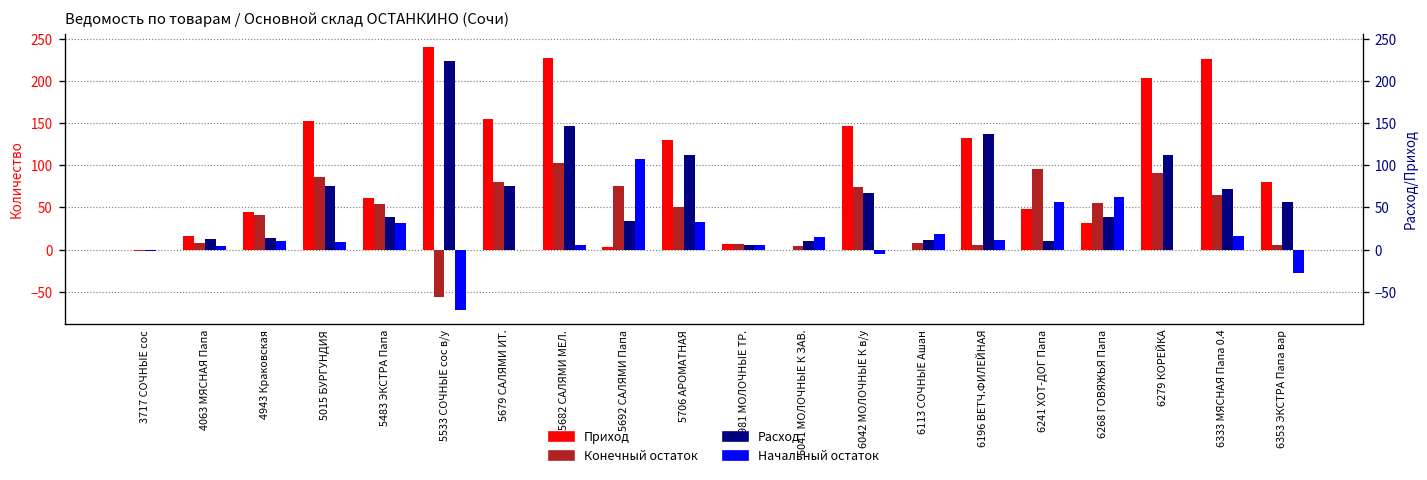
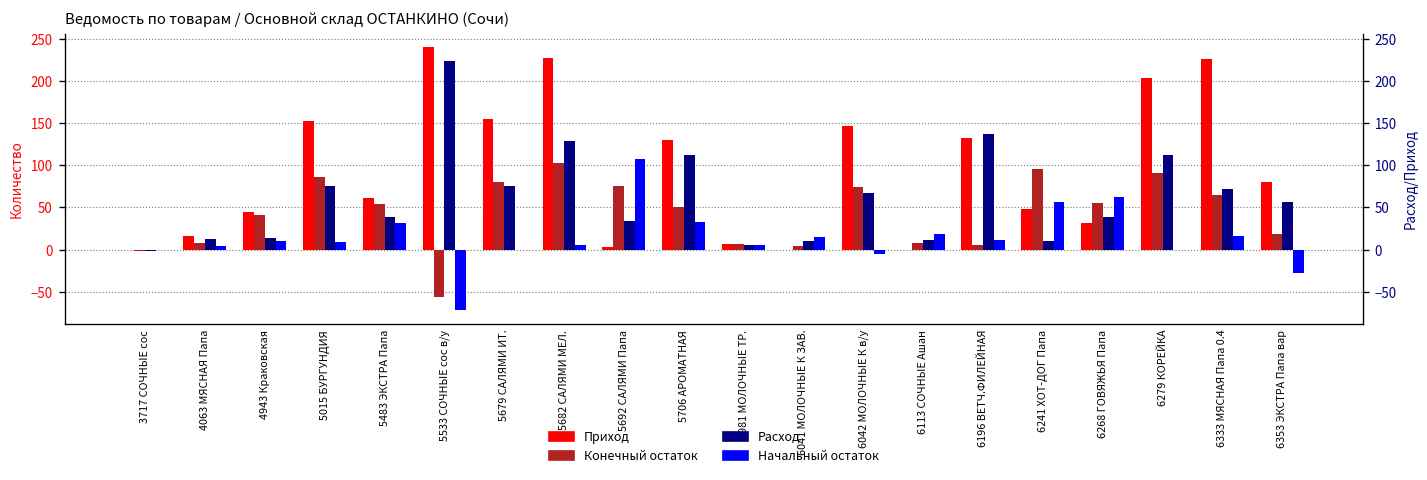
  {
    "Приход": {
      "3717 СОЧНЫЕ сос": 0,
      "4063 МЯСНАЯ Папа": 20,
      "4943 Краковская": 50,
      "5015 БУРГУНДИЯ": 150,
      "5483 ЭКСТРА Папа": 60,
      "5533 СОЧНЫЕ сос в/у": 240,
      "5679 САЛЯМИ ИТ.": 160,
      "5682 САЛЯМИ МЕЛ.": 230,
      "5706 АРОМАТНАЯ": 130,
      "5981 МОЛОЧНЫЕ ТР.": 10,
      "6041 МОЛОЧНЫЕ К ЗАВ.": 0,
      "6042 МОЛОЧНЫЕ К в/у": 150,
      "6113 СОЧНЫЕ Ашан": 0,
      "6196 ВЕТЧ.ФИЛЕЙНАЯ": 130,
      "6241 ХОТ-ДОГ Папа": 50,
      "6268 ГОВЯЖЬЯ Папа": 30,
      "6279 КОРЕЙКА": 200,
      "6333 МЯСНАЯ Папа 0.4": 230,
      "6353 ЭКСТРА Папа вар": 80
    },
    "Конечный остаток": {
      "4063 МЯСНАЯ Папа": 10,
      "4943 Краковская": 40,
      "5015 БУРГУНДИЯ": 90,
      "5483 ЭКСТРА Папа": 50,
      "5533 СОЧНЫЕ сос в/у": -60,
      "5679 САЛЯМИ ИТ.": 80,
      "5682 САЛЯМИ МЕЛ.": 100,
      "5692 САЛЯМИ Папа": 80,
      "5706 АРОМАТНАЯ": 50,
      "5981 МОЛОЧНЫЕ ТР.": 10,
      "6041 МОЛОЧНЫЕ К ЗАВ.": 0,
      "6042 МОЛОЧНЫЕ К в/у": 70,
      "6113 СОЧНЫЕ Ашан": 10,
      "6196 ВЕТЧ.ФИЛЕЙНАЯ": 10,
      "6241 ХОТ-ДОГ Папа": 100,
      "6268 ГОВЯЖЬЯ Папа": 60,
      "6279 КОРЕЙКА": 90,
      "6333 МЯСНАЯ Папа 0.4": 70,
-     "6353 ЭКСТРА Папа вар": 10
+     "6353 ЭКСТРА Папа вар": 20
    },
    "Расход": {
      "4063 МЯСНАЯ Папа": 10,
      "4943 Краковская": 10,
      "5015 БУРГУНДИЯ": 80,
      "5483 ЭКСТРА Папа": 40,
      "5533 СОЧНЫЕ сос в/у": 220,
      "5679 САЛЯМИ ИТ.": 80,
-     "5682 САЛЯМИ МЕЛ.": 150,
+     "5682 САЛЯМИ МЕЛ.": 130,
      "5692 САЛЯМИ Папа": 30,
      "5706 АРОМАТНАЯ": 110,
      "5981 МОЛОЧНЫЕ ТР.": 10,
      "6041 МОЛОЧНЫЕ К ЗАВ.": 10,
      "6042 МОЛОЧНЫЕ К в/у": 70,
      "6113 СОЧНЫЕ Ашан": 10,
      "6196 ВЕТЧ.ФИЛЕЙНАЯ": 140,
      "6241 ХОТ-ДОГ Папа": 10,
      "6268 ГОВЯЖЬЯ Папа": 40,
      "6279 КОРЕЙКА": 110,
      "6333 МЯСНАЯ Папа 0.4": 70,
      "6353 ЭКСТРА Папа вар": 60
    },
    "Начальный остаток": {
      "3717 СОЧНЫЕ сос": 0,
      "4063 МЯСНАЯ Папа": 0,
      "4943 Краковская": 10,
      "5015 БУРГУНДИЯ": 10,
      "5483 ЭКСТРА Папа": 30,
      "5533 СОЧНЫЕ сос в/у": -70,
      "5679 САЛЯМИ ИТ.": 0,
      "5682 САЛЯМИ МЕЛ.": 10,
      "5692 САЛЯМИ Папа": 110,
      "5706 АРОМАТНАЯ": 30,
      "5981 МОЛОЧНЫЕ ТР.": 10,
      "6041 МОЛОЧНЫЕ К ЗАВ.": 10,
      "6042 МОЛОЧНЫЕ К в/у": -10,
      "6113 СОЧНЫЕ Ашан": 20,
      "6196 ВЕТЧ.ФИЛЕЙНАЯ": 10,
      "6241 ХОТ-ДОГ Папа": 60,
      "6268 ГОВЯЖЬЯ Папа": 60,
      "6279 КОРЕЙКА": 0,
      "6333 МЯСНАЯ Папа 0.4": 20,
      "6353 ЭКСТРА Папа вар": -30
    }
  }
